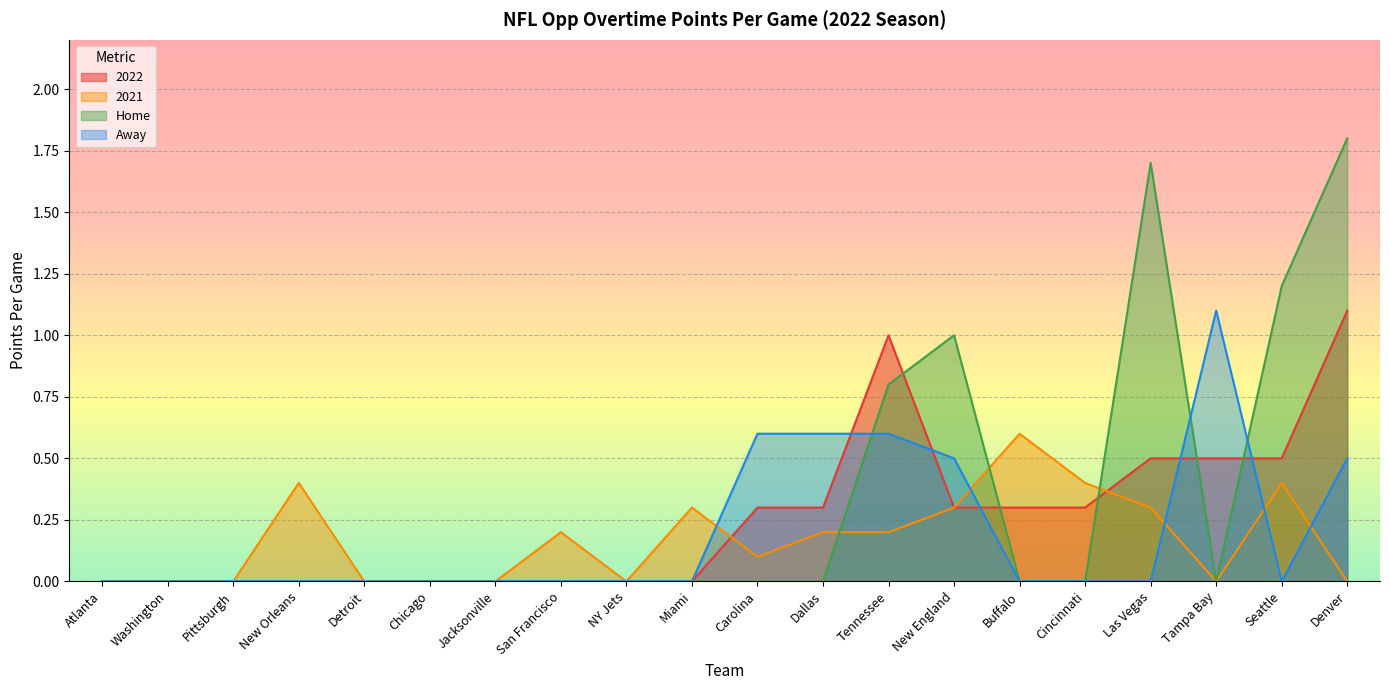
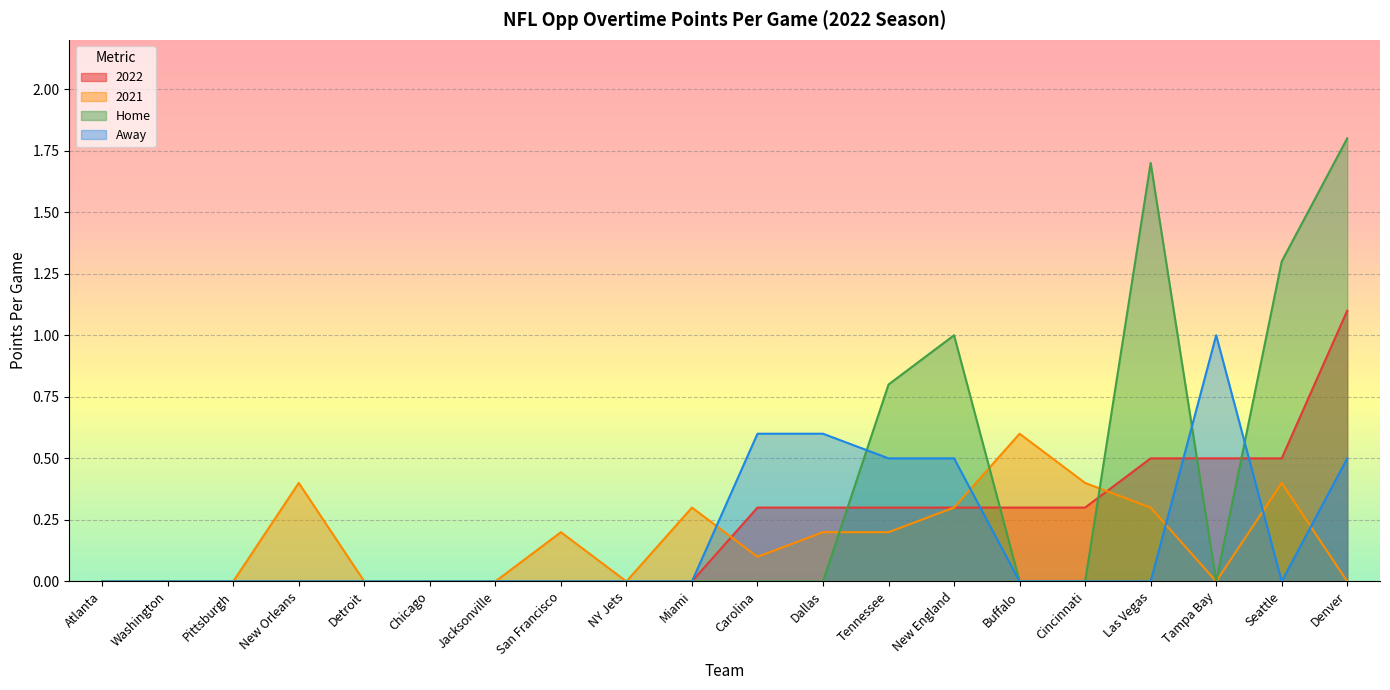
  {
    "2022": {
      "Carolina": 0.3,
      "Dallas": 0.3,
-     "Tennessee": 1.0,
+     "Tennessee": 0.3,
      "Buffalo": 0.3,
      "Cincinnati": 0.3,
      "Las Vegas": 0.5,
      "Tampa Bay": 0.5,
      "Seattle": 0.5,
      "Denver": 1.1
    },
    "2021": {
      "New Orleans": 0.4,
      "San Francisco": 0.2,
      "Miami": 0.3,
      "Carolina": 0.1,
      "Dallas": 0.2,
      "Tennessee": 0.2,
      "Buffalo": 0.6,
      "Cincinnati": 0.4,
      "Las Vegas": 0.3,
      "Seattle": 0.4,
      "Denver": 0.0
    },
    "Home": {
      "Carolina": 0.0,
      "Dallas": 0.0,
      "Tennessee": 0.8,
      "New England": 1.0,
      "Las Vegas": 1.7,
-     "Seattle": 1.2,
+     "Seattle": 1.3,
      "Denver": 1.8
    },
    "Away": {
      "Carolina": 0.6,
      "Dallas": 0.6,
-     "Tennessee": 0.6,
+     "Tennessee": 0.5,
      "New England": 0.5,
      "Las Vegas": 0.0,
-     "Tampa Bay": 1.1,
+     "Tampa Bay": 1.0,
      "Seattle": 0.0,
      "Denver": 0.5
    }
  }
